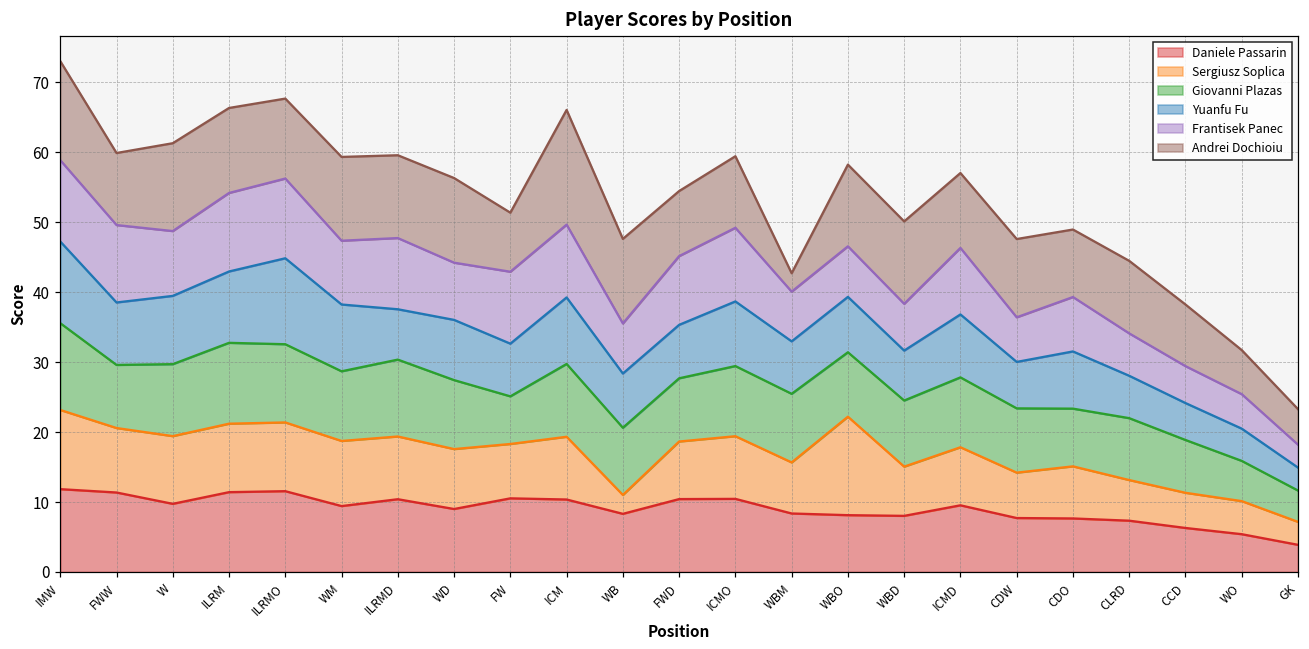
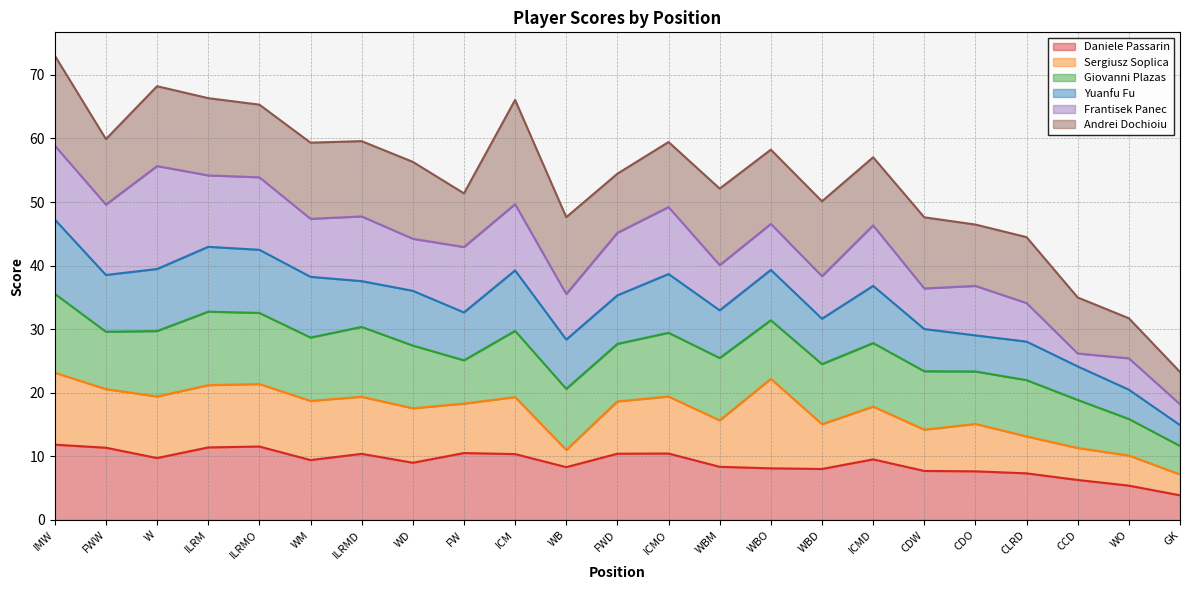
  {
    "Daniele Passarin": {
      "IMW": 12,
      "FWW": 11,
      "W": 10,
      "ILRM": 11,
      "ILRMO": 12,
      "WM": 9,
      "ILRMD": 10,
      "WD": 9,
      "FW": 11,
      "ICM": 10,
      "WB": 8,
      "FWD": 10,
      "ICMO": 10,
      "WBM": 8,
      "WBO": 8,
      "WBD": 8,
      "ICMD": 10,
      "CDW": 8,
      "CDO": 8,
      "CLRD": 7,
      "CCD": 6,
      "WO": 5,
      "GK": 4
    },
    "Sergiusz Soplica": {
      "IMW": 11,
      "FWW": 9,
      "W": 10,
      "ILRM": 10,
      "ILRMO": 10,
      "WM": 9,
      "ILRMD": 9,
      "WD": 9,
      "FW": 8,
      "ICM": 9,
      "WB": 3,
      "FWD": 8,
      "ICMO": 9,
      "WBM": 7,
      "WBO": 14,
      "WBD": 7,
      "ICMD": 8,
      "CDW": 6,
      "CDO": 7,
      "CLRD": 6,
      "CCD": 5,
      "WO": 5,
      "GK": 3
    },
    "Giovanni Plazas": {
      "IMW": 12,
      "FWW": 9,
      "W": 10,
      "ILRM": 12,
      "ILRMO": 11,
      "WM": 10,
      "ILRMD": 11,
      "WD": 10,
      "FW": 7,
      "ICM": 10,
      "WB": 10,
      "FWD": 9,
      "ICMO": 10,
      "WBM": 10,
      "WBO": 9,
      "WBD": 9,
      "ICMD": 10,
      "CDW": 9,
      "CDO": 8,
      "CLRD": 9,
      "CCD": 8,
      "WO": 6,
      "GK": 4
    },
    "Yuanfu Fu": {
      "IMW": 12,
      "FWW": 9,
      "W": 10,
      "ILRM": 10,
-     "ILRMO": 12,
+     "ILRMO": 10,
      "WM": 10,
      "ILRMD": 7,
      "WD": 9,
      "FW": 8,
      "ICM": 10,
      "WB": 8,
      "FWD": 8,
      "ICMO": 9,
      "WBM": 8,
      "WBO": 8,
      "WBD": 7,
      "ICMD": 9,
      "CDW": 7,
-     "CDO": 8,
+     "CDO": 6,
      "CLRD": 6,
      "CCD": 5,
      "WO": 5,
      "GK": 3
    },
    "Frantisek Panec": {
      "IMW": 12,
      "FWW": 11,
-     "W": 9,
+     "W": 16,
      "ILRM": 11,
      "ILRMO": 11,
      "WM": 9,
      "ILRMD": 10,
      "WD": 8,
      "FW": 10,
      "ICM": 10,
      "WB": 7,
      "FWD": 10,
      "ICMO": 11,
      "WBM": 7,
      "WBO": 7,
      "WBD": 7,
      "ICMD": 10,
      "CDW": 6,
      "CDO": 8,
      "CLRD": 6,
-     "CCD": 5,
+     "CCD": 2,
      "WO": 5,
      "GK": 3
    },
    "Andrei Dochioiu": {
      "IMW": 14,
      "FWW": 10,
      "W": 13,
      "ILRM": 12,
      "ILRMO": 11,
      "WM": 12,
      "ILRMD": 12,
      "WD": 12,
      "FW": 8,
      "ICM": 16,
      "WB": 12,
      "FWD": 9,
      "ICMO": 10,
-     "WBM": 3,
+     "WBM": 12,
      "WBO": 12,
      "WBD": 12,
      "ICMD": 11,
      "CDW": 11,
      "CDO": 10,
      "CLRD": 10,
      "CCD": 9,
      "WO": 6,
      "GK": 5
    }
  }
